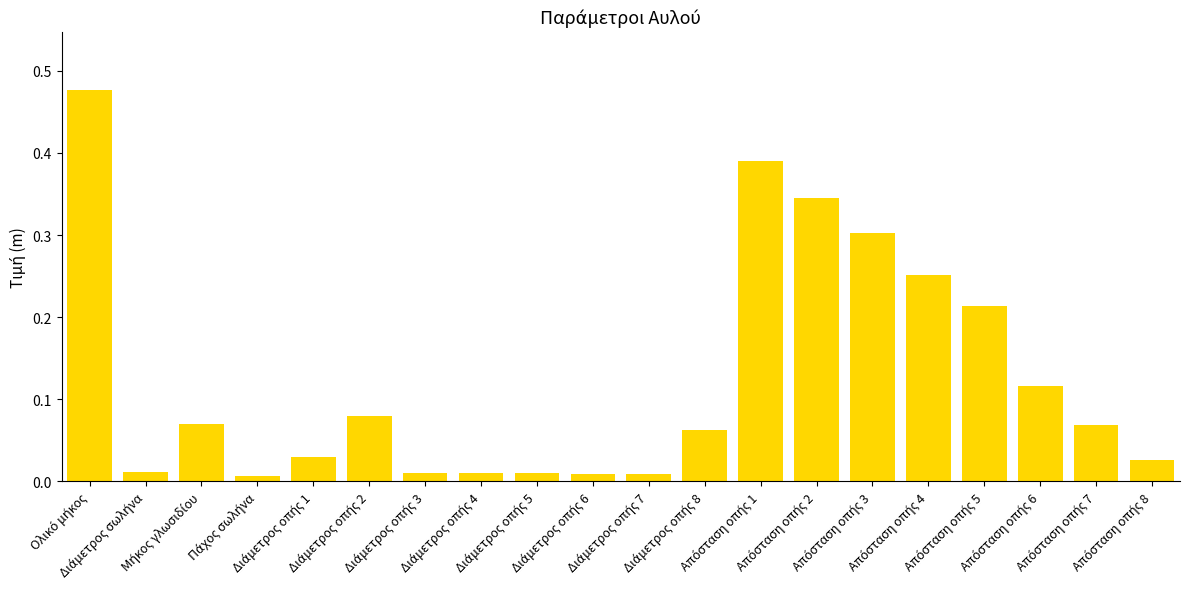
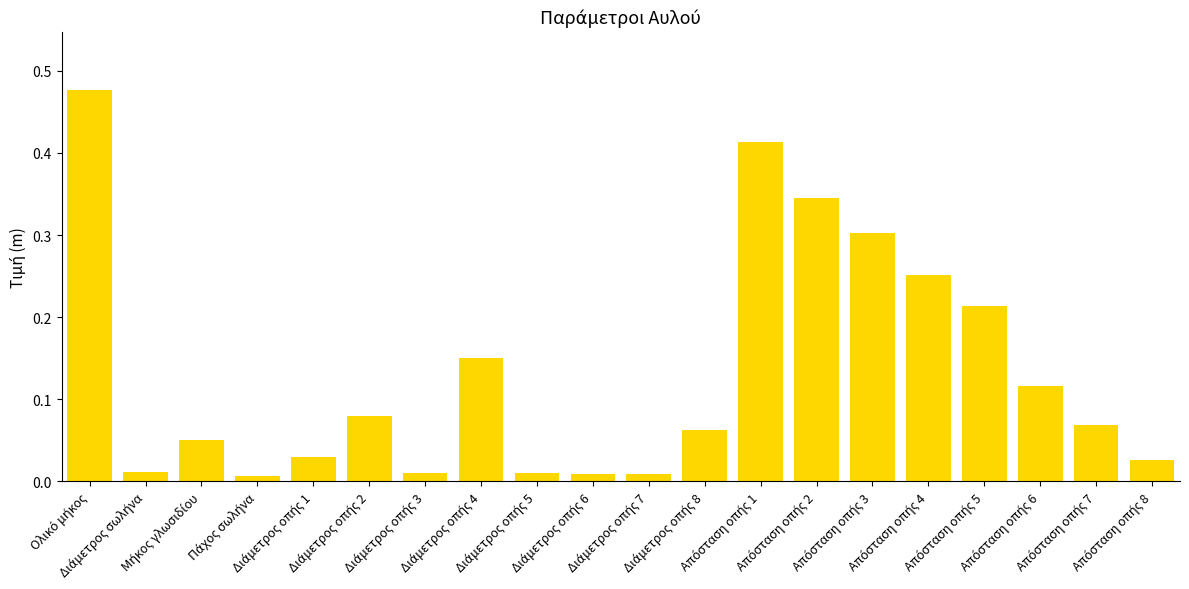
  {
    "Ολικό μήκος": 0.48,
    "Διάμετρος σωλήνα": 0.01,
-   "Μήκος γλωσιδίου": 0.07,
+   "Μήκος γλωσιδίου": 0.05,
    "Πάχος σωλήνα": 0.01,
    "Διάμετρος οπής 1": 0.03,
    "Διάμετρος οπής 2": 0.08,
    "Διάμετρος οπής 3": 0.01,
-   "Διάμετρος οπής 4": 0.01,
+   "Διάμετρος οπής 4": 0.15,
    "Διάμετρος οπής 5": 0.01,
    "Διάμετρος οπής 6": 0.01,
    "Διάμετρος οπής 7": 0.01,
    "Διάμετρος οπής 8": 0.06,
-   "Απόσταση οπής 1": 0.39,
+   "Απόσταση οπής 1": 0.41,
    "Απόσταση οπής 2": 0.35,
    "Απόσταση οπής 3": 0.30,
    "Απόσταση οπής 4": 0.25,
    "Απόσταση οπής 5": 0.21,
    "Απόσταση οπής 6": 0.12,
    "Απόσταση οπής 7": 0.07,
    "Απόσταση οπής 8": 0.03
  }
